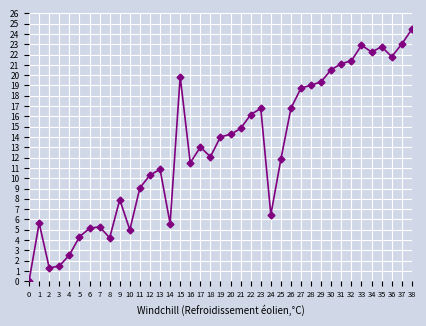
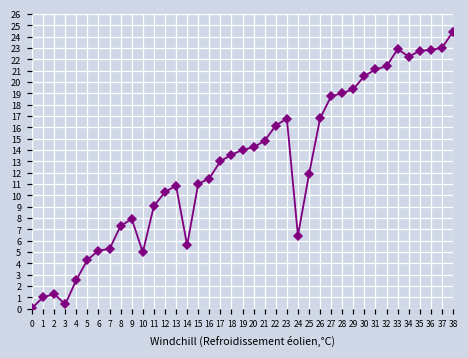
  {
    "0": 0.1,
-   "1": 5.6,
+   "1": 1.0,
    "2": 1.3,
-   "3": 1.5,
+   "3": 0.4,
    "4": 2.5,
    "5": 4.3,
    "6": 5.1,
    "7": 5.3,
-   "8": 4.2,
+   "8": 7.3,
    "9": 7.9,
    "10": 5.0,
    "11": 9.1,
    "12": 10.3,
    "13": 10.9,
    "14": 5.6,
-   "15": 19.9,
+   "15": 11.0,
    "16": 11.5,
    "17": 13.0,
-   "18": 12.1,
+   "18": 13.6,
    "19": 14.0,
    "20": 14.3,
    "21": 14.8,
    "22": 16.2,
    "23": 16.8,
    "24": 6.5,
    "25": 11.9,
    "26": 16.8,
    "27": 18.8,
    "28": 19.0,
    "29": 19.4,
    "30": 20.5,
    "31": 21.1,
    "32": 21.4,
    "33": 22.9,
    "34": 22.3,
    "35": 22.8,
-   "36": 21.8,
+   "36": 22.8,
    "37": 23.0,
    "38": 24.5
  }
